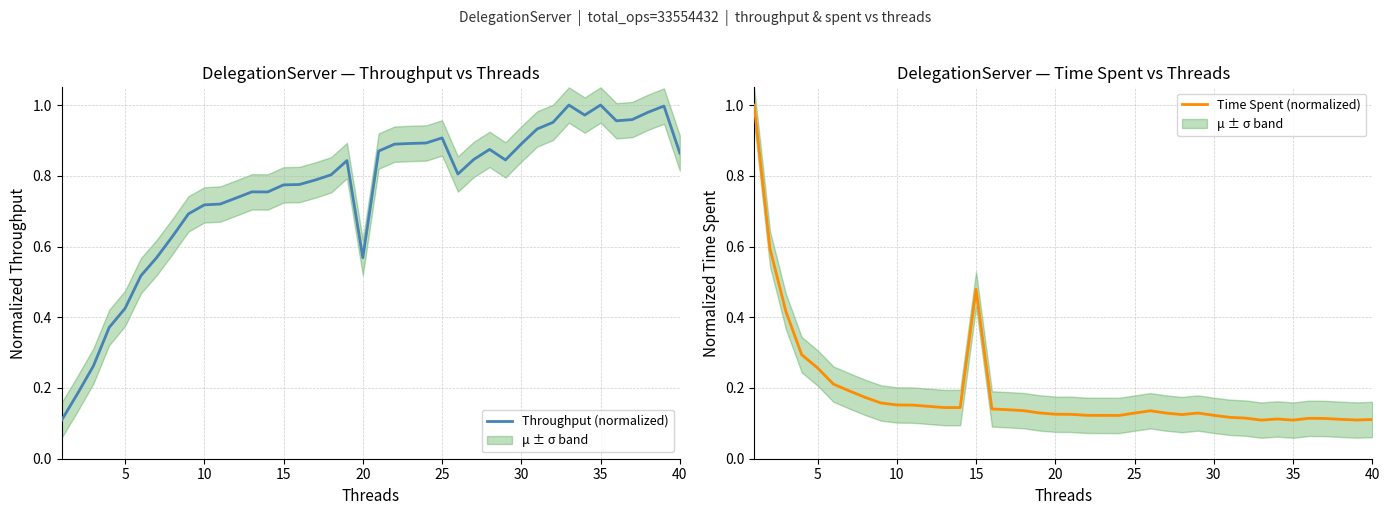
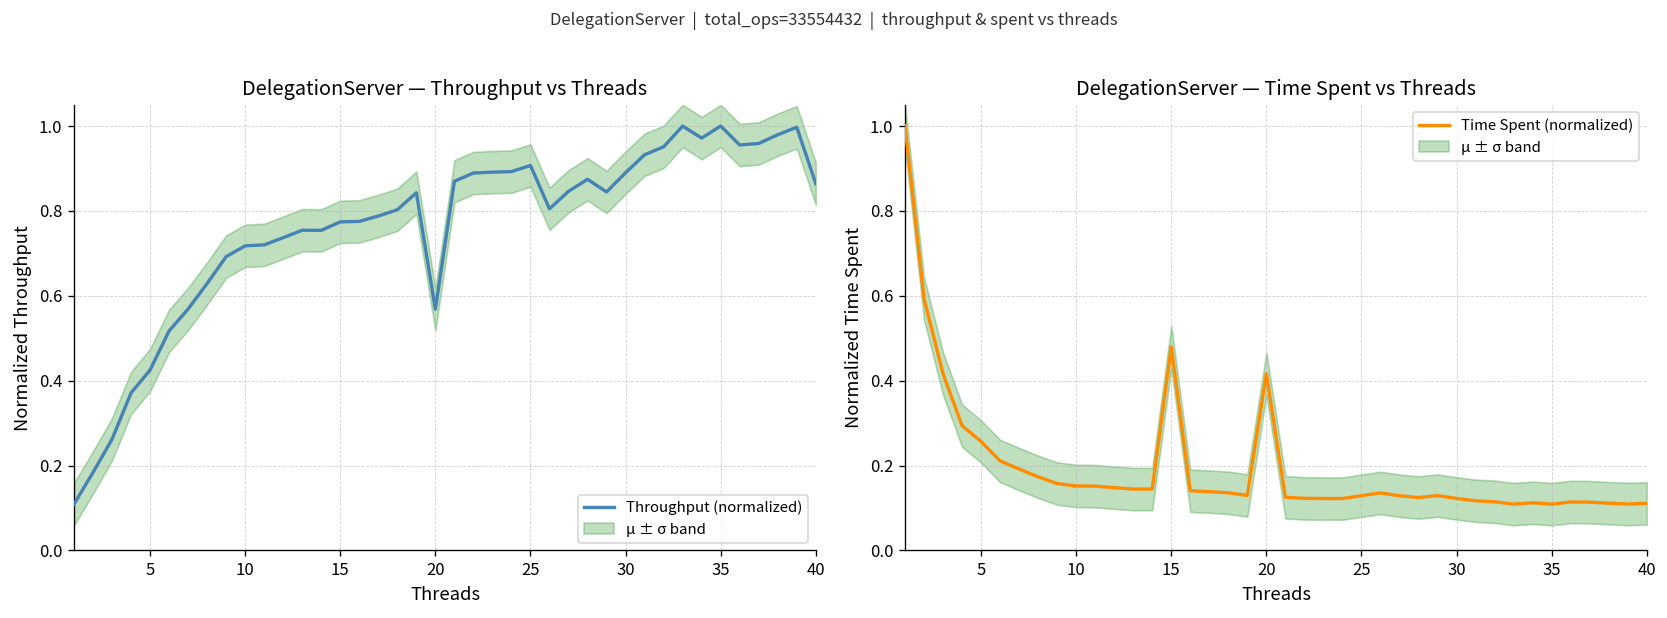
  {
    "DelegationServer — Throughput vs Threads": {
      "Throughput (normalized)": {
        "5": 0.43,
        "10": 0.72,
        "15": 0.77,
        "20": 0.57,
        "25": 0.91,
        "30": 0.89,
        "35": 1.00,
        "40": 0.86
      }
    },
    "DelegationServer — Time Spent vs Threads": {
      "Time Spent (normalized)": {
        "5": 0.26,
        "10": 0.15,
        "15": 0.48,
-       "20": 0.13,
+       "20": 0.42,
        "25": 0.13,
        "30": 0.12,
        "35": 0.11,
        "40": 0.11
      }
    }
  }
